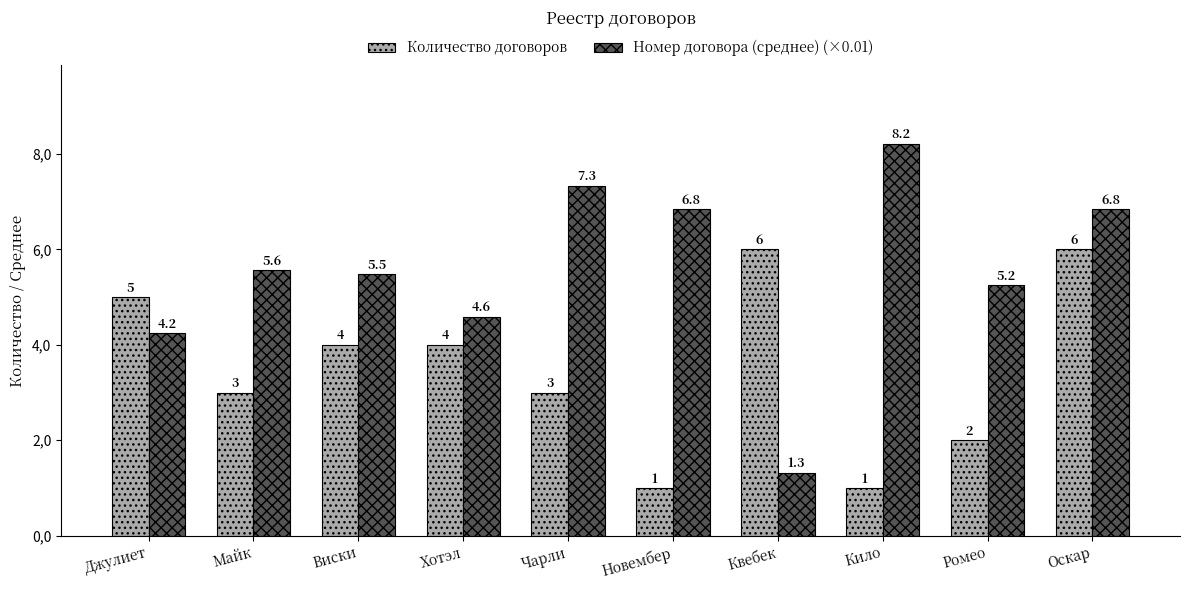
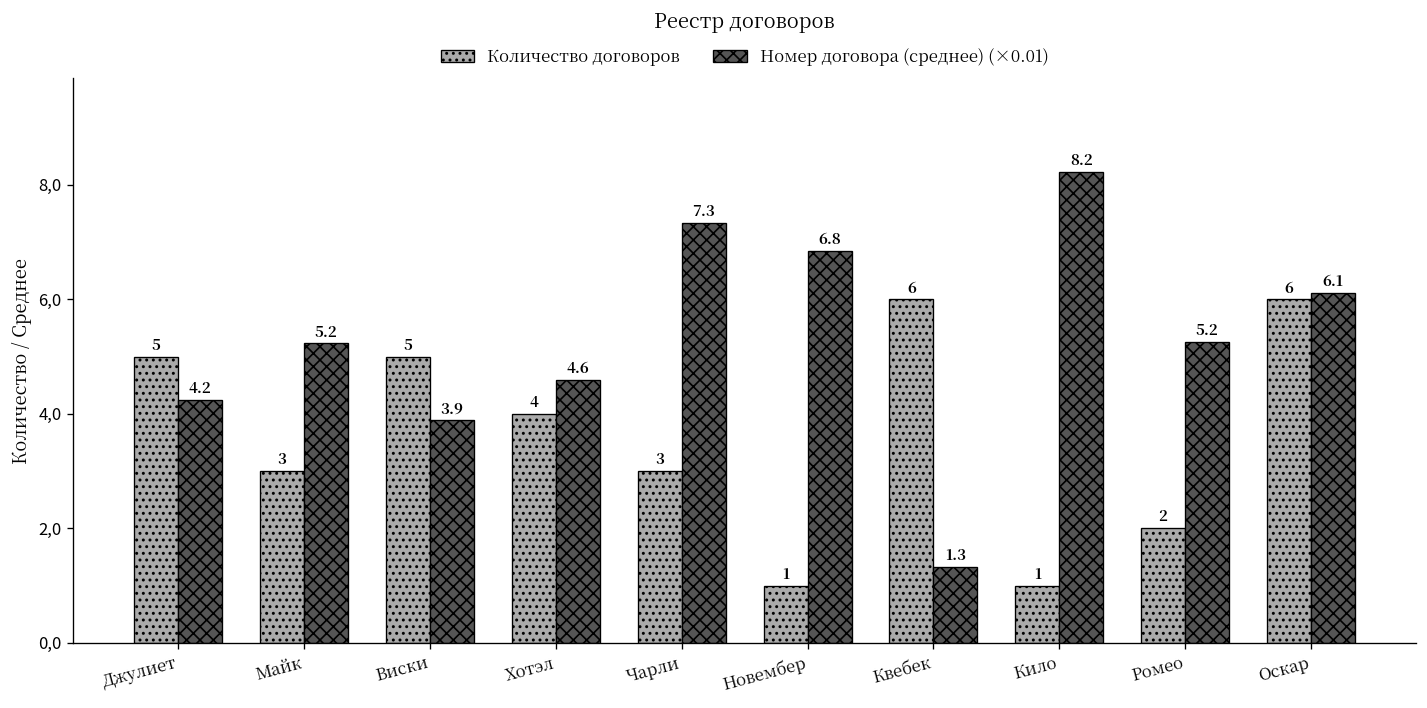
  {
    "Количество договоров": {
      "Джулиет": 5,
      "Майк": 3,
-     "Виски": 4,
+     "Виски": 5,
      "Хотэл": 4,
      "Чарли": 3,
      "Новембер": 1,
      "Квебек": 6,
      "Кило": 1,
      "Ромео": 2,
      "Оскар": 6
    },
    "Номер договора (среднее) (×0.01)": {
      "Джулиет": 4.2,
-     "Майк": 5.6,
-     "Виски": 5.5,
+     "Майк": 5.2,
+     "Виски": 3.9,
      "Хотэл": 4.6,
      "Чарли": 7.3,
      "Новембер": 6.8,
      "Квебек": 1.3,
      "Кило": 8.2,
      "Ромео": 5.2,
-     "Оскар": 6.8
+     "Оскар": 6.1
    }
  }
